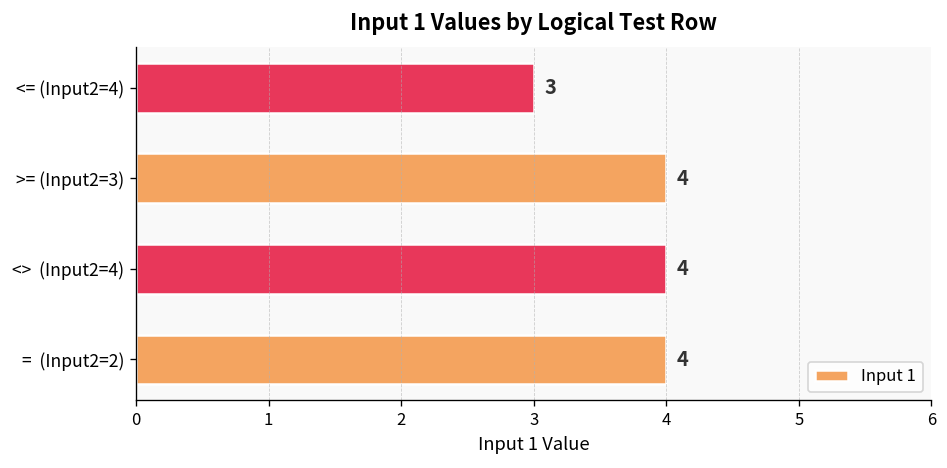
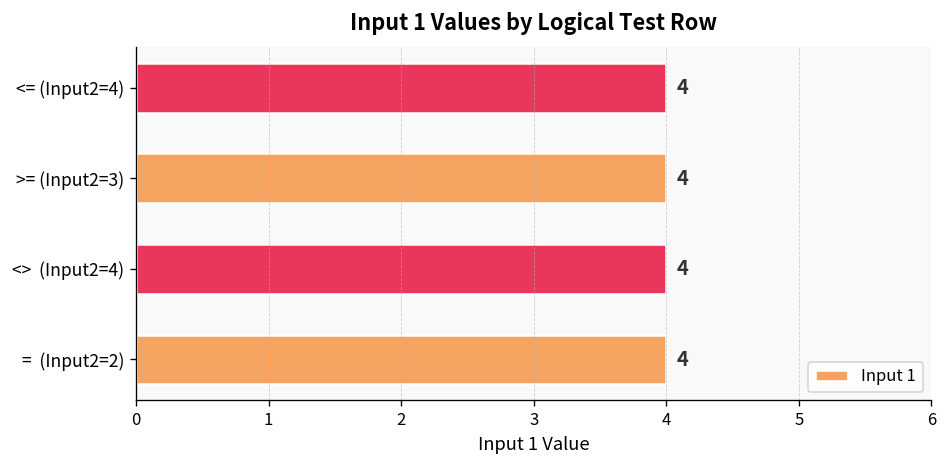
  {
-   "<= (Input2=4)": 3,
+   "<= (Input2=4)": 4,
    ">= (Input2=3)": 4,
    "<> (Input2=4)": 4,
    "= (Input2=2)": 4
  }
